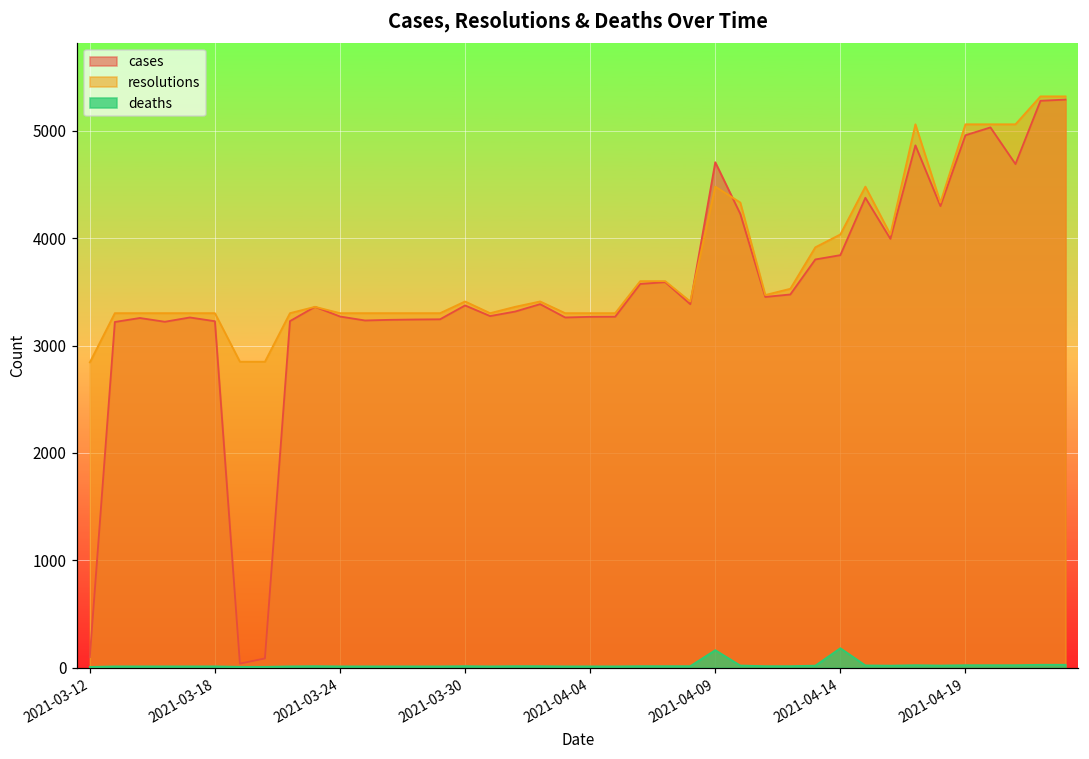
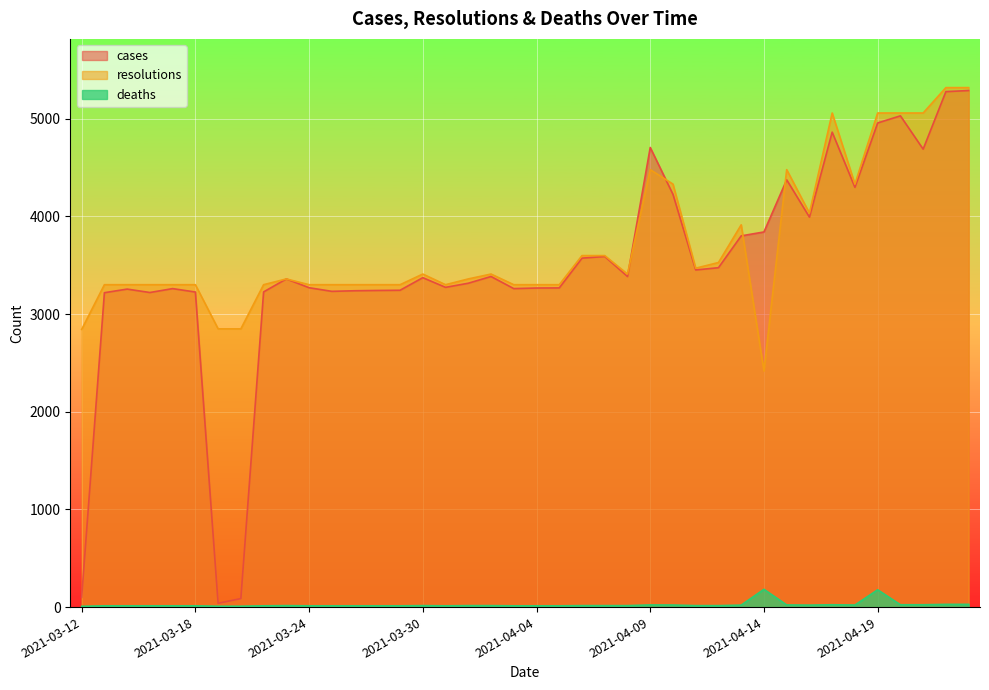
  {
    "cases": {
      "2021-03-12": 100,
      "2021-03-18": 3200,
      "2021-03-24": 3300,
      "2021-03-30": 3400,
      "2021-04-04": 3300,
      "2021-04-09": 4700,
      "2021-04-14": 3800,
      "2021-04-19": 5000
    },
    "resolutions": {
      "2021-03-12": 2800,
      "2021-03-18": 3300,
      "2021-03-24": 3300,
      "2021-03-30": 3400,
      "2021-04-04": 3300,
      "2021-04-09": 4500,
-     "2021-04-14": 4000,
+     "2021-04-14": 2400,
      "2021-04-19": 5100
    },
    "deaths": {
      "2021-03-12": 0,
      "2021-03-18": 0,
      "2021-03-24": 0,
      "2021-03-30": 0,
      "2021-04-04": 0,
-     "2021-04-09": 200,
+     "2021-04-09": 0,
      "2021-04-14": 200,
-     "2021-04-19": 0
+     "2021-04-19": 200
    }
  }
